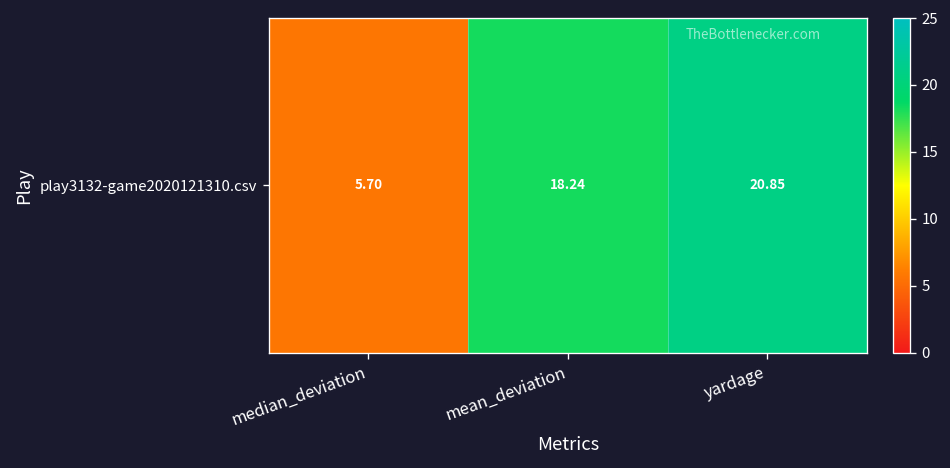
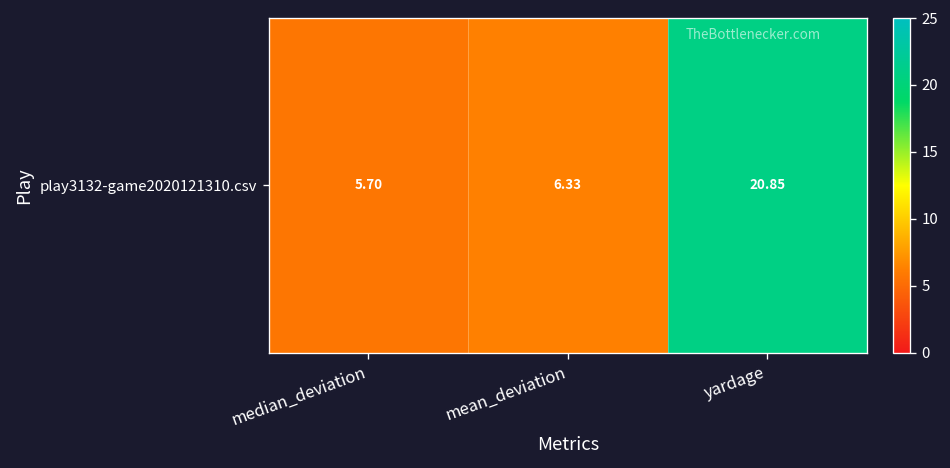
  {
    "play3132-game2020121310.csv": {
      "median_deviation": 5.70,
-     "mean_deviation": 18.24,
+     "mean_deviation": 6.33,
      "yardage": 20.85
    }
  }
